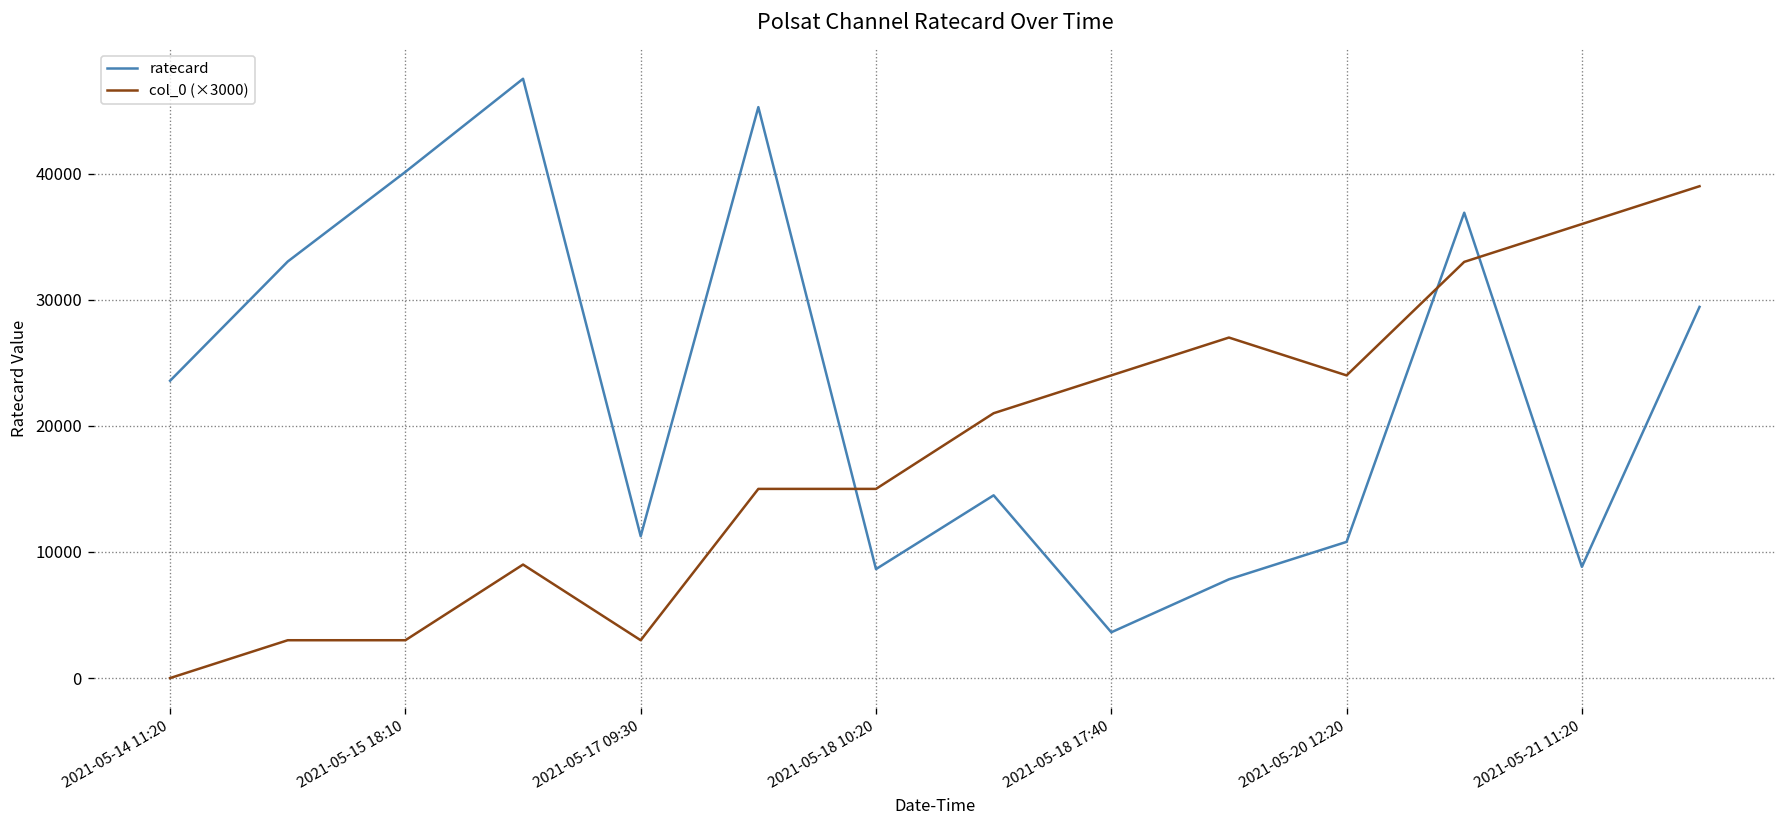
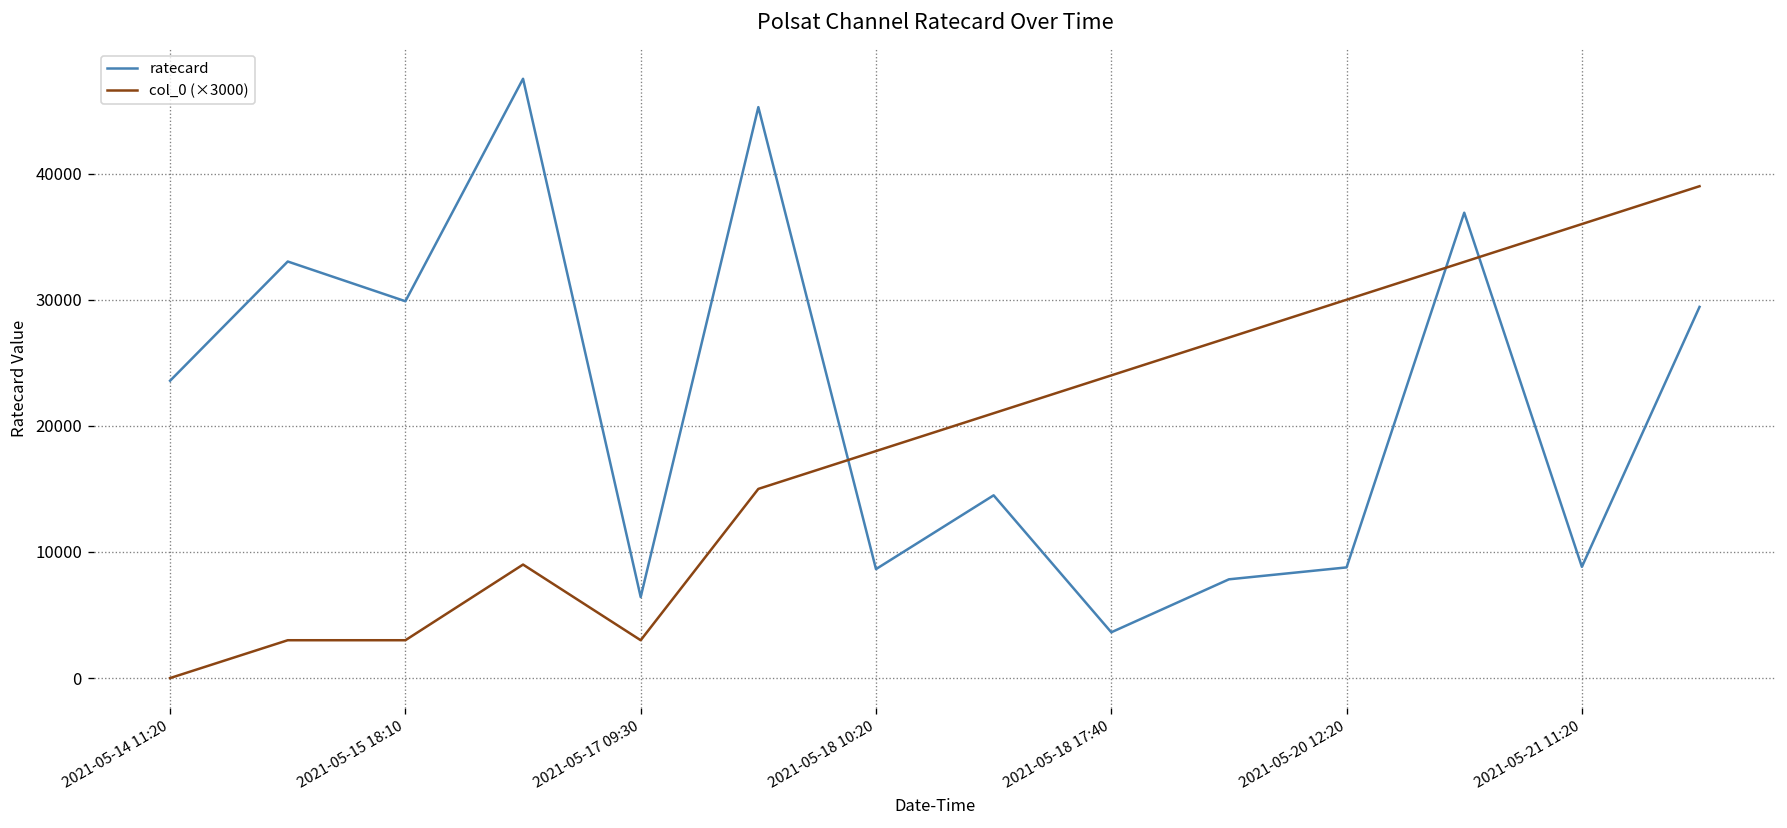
  {
    "ratecard": {
      "2021-05-14 11:20": 23600,
-     "2021-05-15 18:10": 40100,
-     "2021-05-17 09:30": 11300,
+     "2021-05-15 18:10": 29900,
+     "2021-05-17 09:30": 6400,
      "2021-05-18 10:20": 8600,
      "2021-05-18 17:40": 3600,
-     "2021-05-20 12:20": 10800,
+     "2021-05-20 12:20": 8800,
      "2021-05-21 11:20": 8800
    },
    "col_0 (×3000)": {
      "2021-05-14 11:20": 0,
      "2021-05-15 18:10": 3000,
      "2021-05-17 09:30": 3000,
-     "2021-05-18 10:20": 15000,
+     "2021-05-18 10:20": 18000,
      "2021-05-18 17:40": 24000,
-     "2021-05-20 12:20": 24000,
+     "2021-05-20 12:20": 30000,
      "2021-05-21 11:20": 36000
    }
  }
